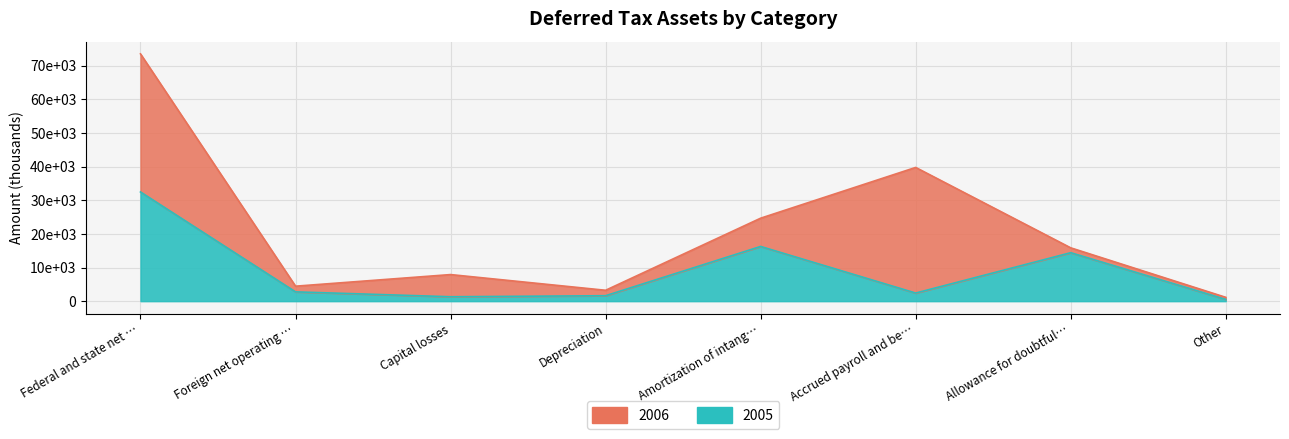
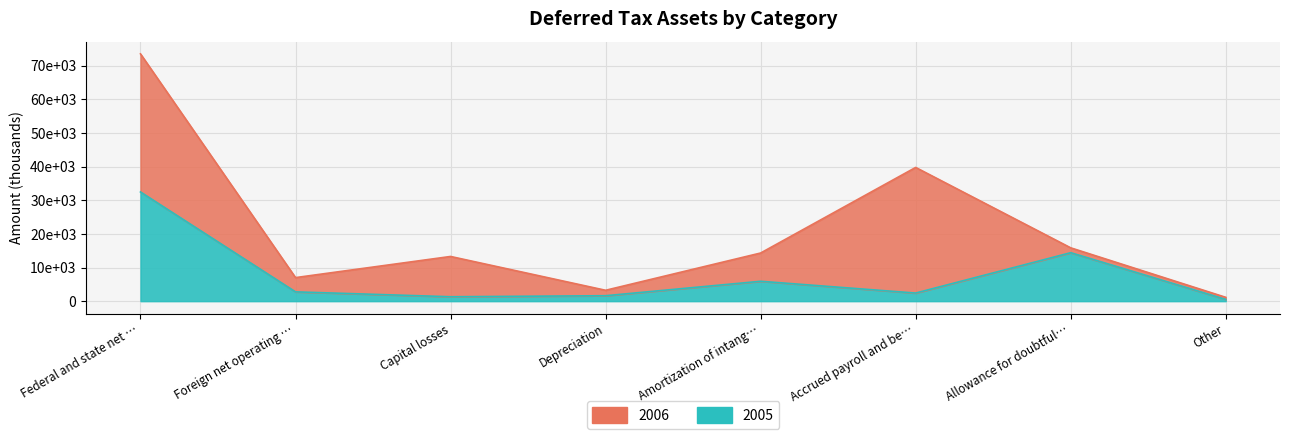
  {
    "2005": {
      "Federal and state net …": 32000,
      "Foreign net operating …": 3000,
      "Capital losses": 1000,
      "Depreciation": 2000,
-     "Amortization of intang…": 16000,
+     "Amortization of intang…": 6000,
      "Accrued payroll and be…": 2000,
      "Allowance for doubtful…": 14000
    },
    "2006": {
      "Federal and state net …": 41000,
-     "Foreign net operating …": 2000,
-     "Capital losses": 7000,
+     "Foreign net operating …": 4000,
+     "Capital losses": 12000,
      "Depreciation": 2000,
      "Amortization of intang…": 8000,
      "Accrued payroll and be…": 37000,
      "Allowance for doubtful…": 1000
    }
  }
